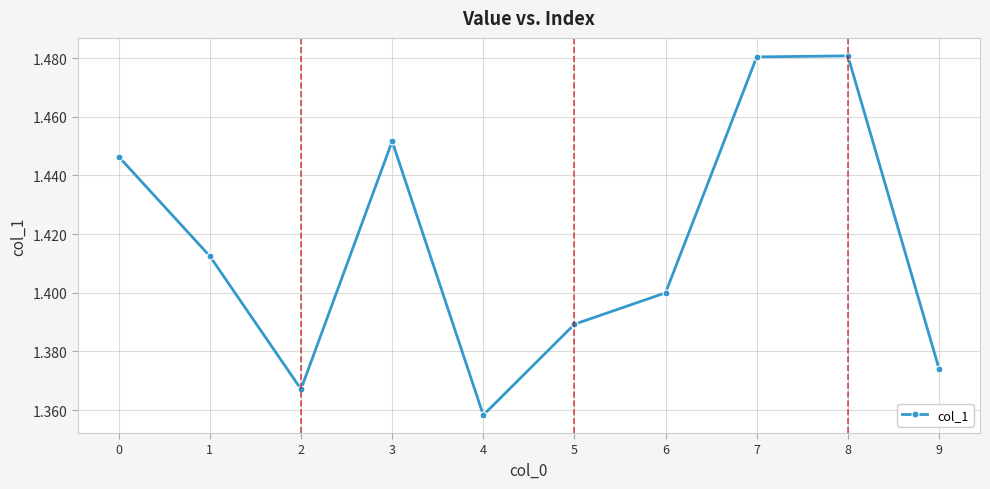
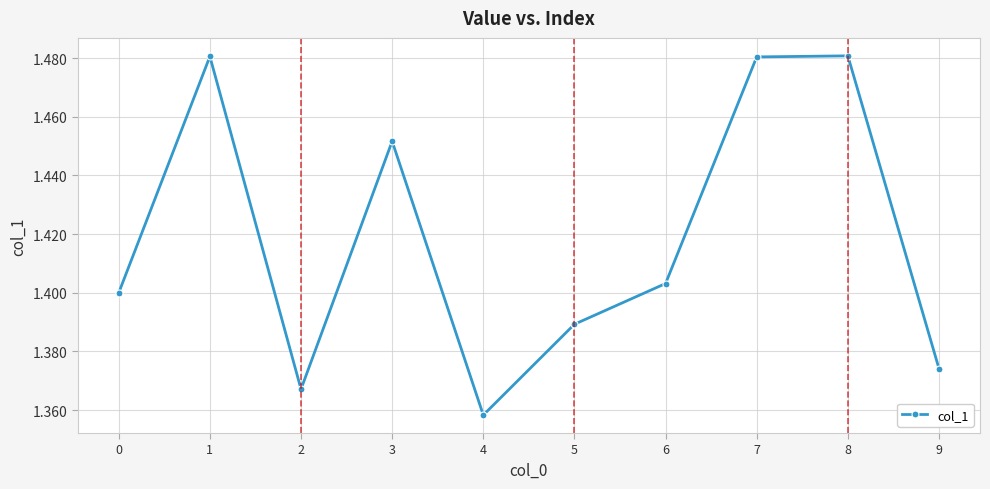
  {
-   "0": 1.446,
-   "1": 1.412,
+   "0": 1.400,
+   "1": 1.481,
    "2": 1.367,
    "3": 1.452,
    "4": 1.358,
    "5": 1.389,
-   "6": 1.400,
+   "6": 1.403,
    "7": 1.480,
    "8": 1.481,
    "9": 1.374
  }
